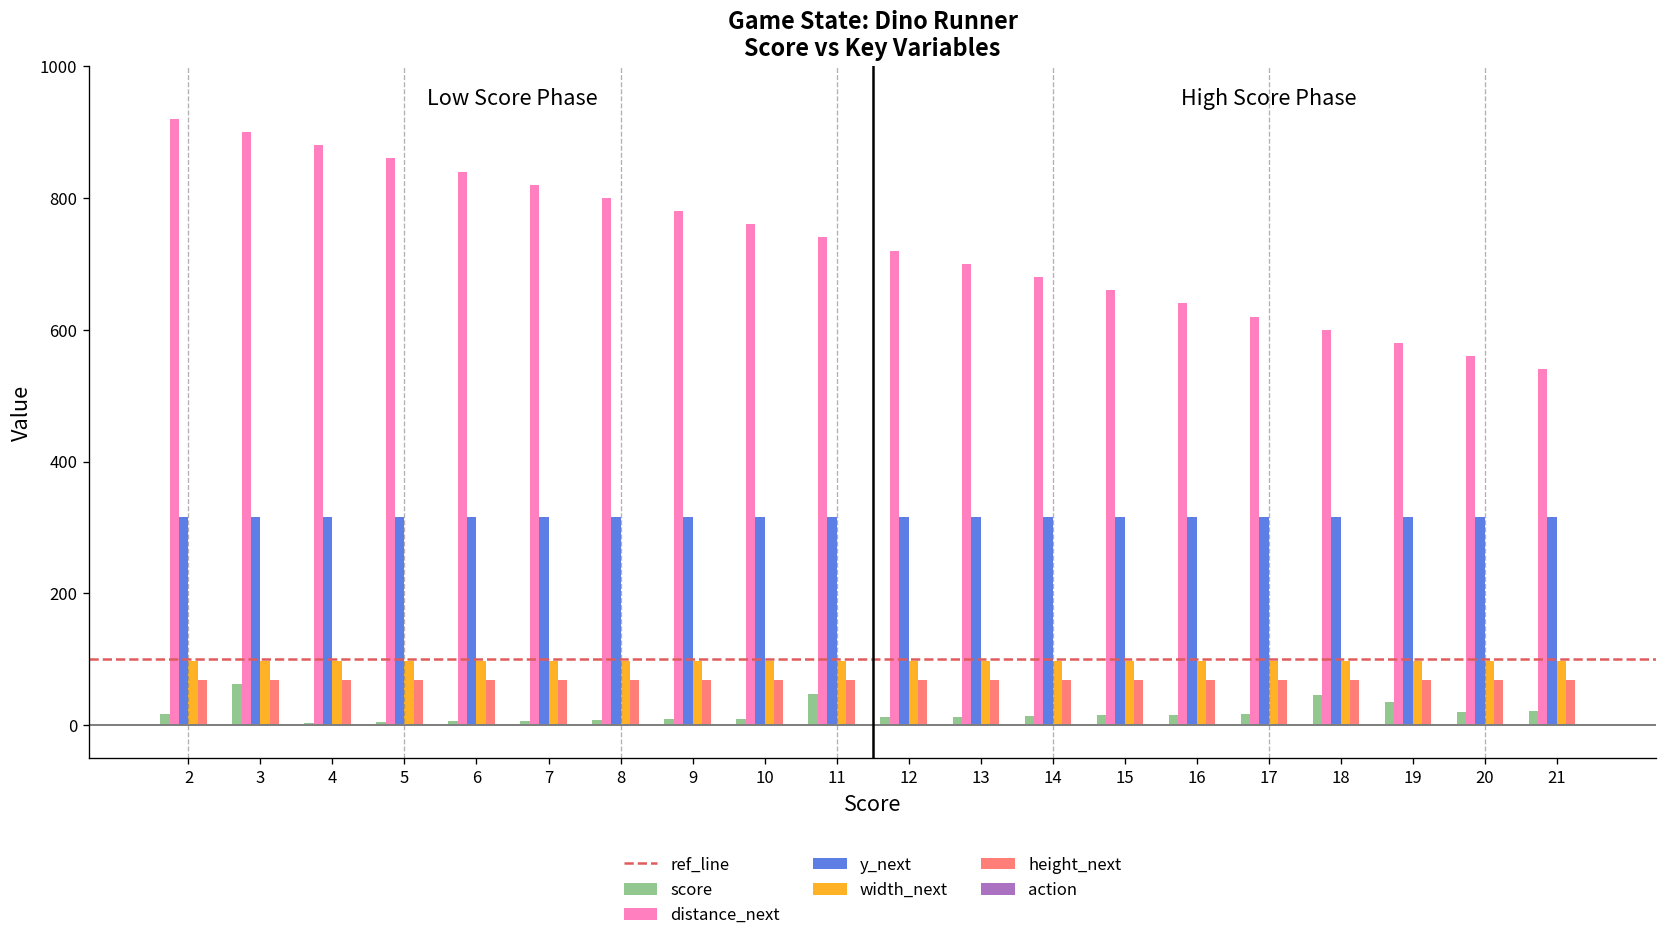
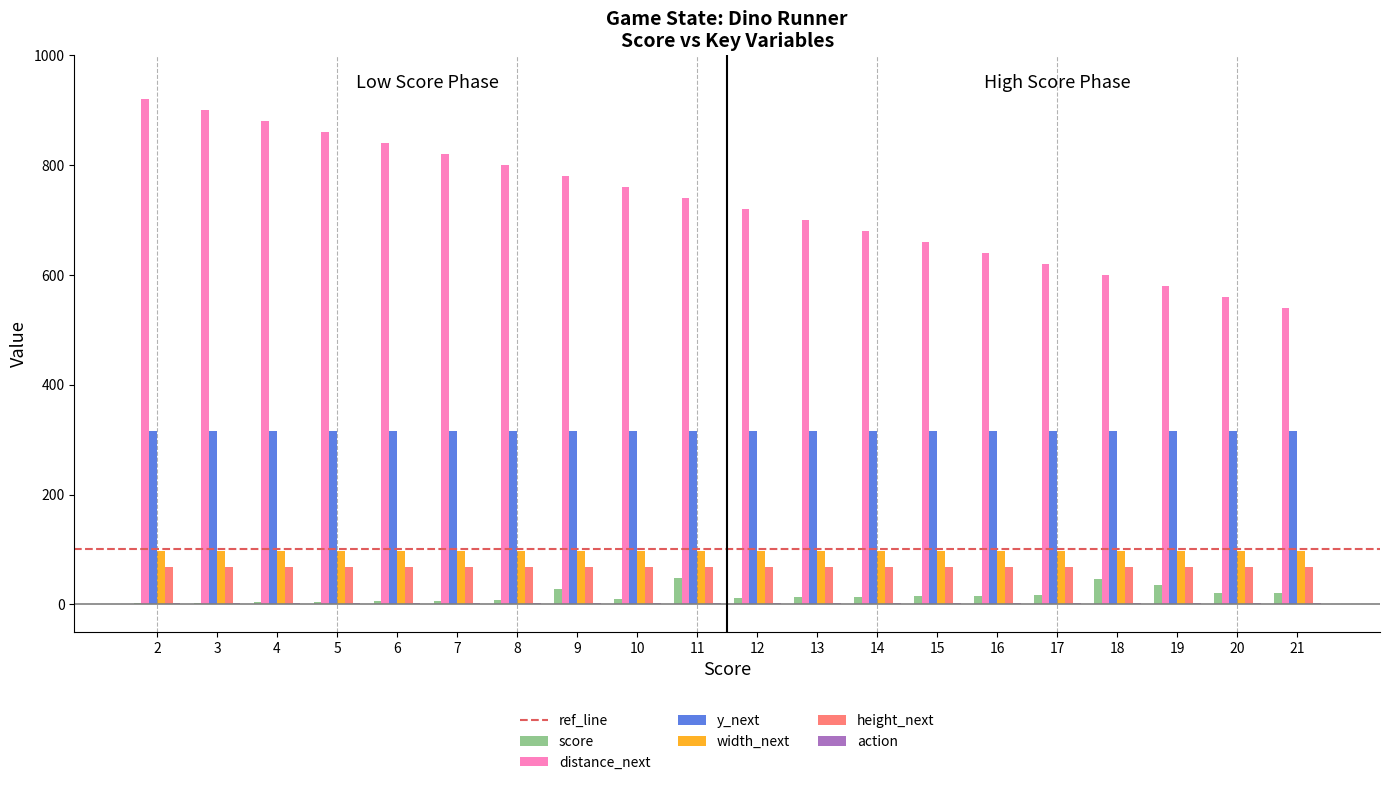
  {
    "score": {
-     "2": 20,
-     "3": 60,
+     "2": 0,
+     "3": 0,
      "5": 10,
      "6": 10,
      "7": 10,
      "8": 10,
-     "9": 10,
+     "9": 30,
      "10": 10,
      "11": 50,
      "12": 10,
      "13": 10,
      "14": 10,
      "15": 20,
      "16": 20,
      "17": 20,
      "18": 50,
      "19": 40,
      "20": 20,
      "21": 20
    },
    "distance_next": {
      "2": 920,
      "3": 900,
      "4": 880,
      "5": 860,
      "6": 840,
      "7": 820,
      "8": 800,
      "9": 780,
      "10": 760,
      "11": 740,
      "12": 720,
      "13": 700,
      "14": 680,
      "15": 660,
      "16": 640,
      "17": 620,
      "18": 600,
      "19": 580,
      "20": 560,
      "21": 540
    },
    "y_next": {
      "2": 320,
      "3": 320,
      "4": 320,
      "5": 320,
      "6": 320,
      "7": 320,
      "8": 320,
      "9": 320,
      "10": 320,
      "11": 320,
      "12": 320,
      "13": 320,
      "14": 320,
      "15": 320,
      "16": 320,
      "17": 320,
      "18": 320,
      "19": 320,
      "20": 320,
      "21": 320
    },
    "width_next": {
      "2": 100,
      "3": 100,
      "4": 100,
      "5": 100,
      "6": 100,
      "7": 100,
      "8": 100,
      "9": 100,
      "10": 100,
      "11": 100,
      "12": 100,
      "13": 100,
      "14": 100,
      "15": 100,
      "16": 100,
      "17": 100,
      "18": 100,
      "19": 100,
      "20": 100,
      "21": 100
    },
    "height_next": {
      "2": 70,
      "3": 70,
      "4": 70,
      "5": 70,
      "6": 70,
      "7": 70,
      "8": 70,
      "9": 70,
      "10": 70,
      "11": 70,
      "12": 70,
      "13": 70,
      "14": 70,
      "15": 70,
      "16": 70,
      "17": 70,
      "18": 70,
      "19": 70,
      "20": 70,
      "21": 70
    }
  }
